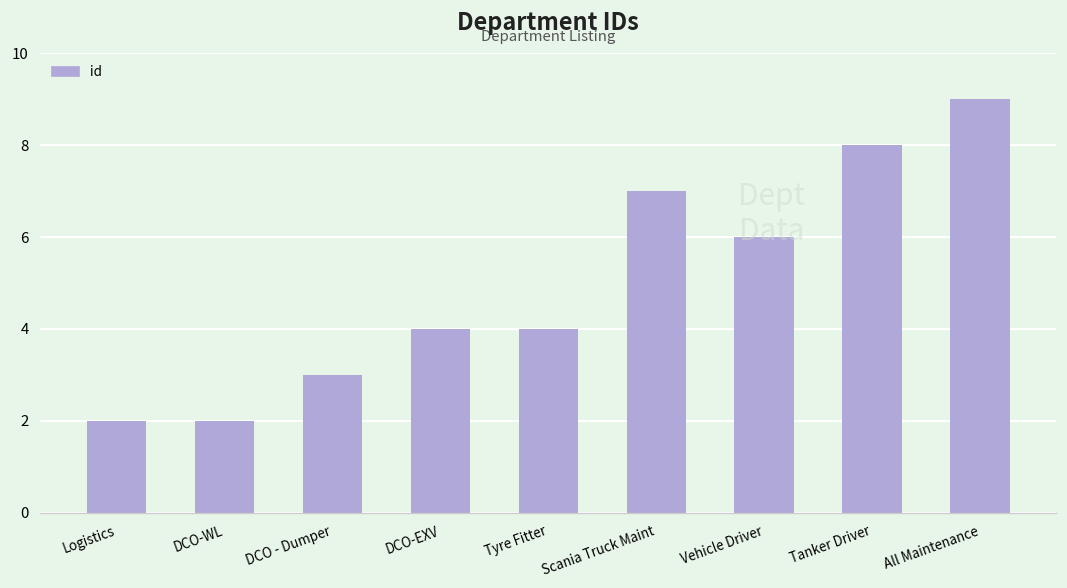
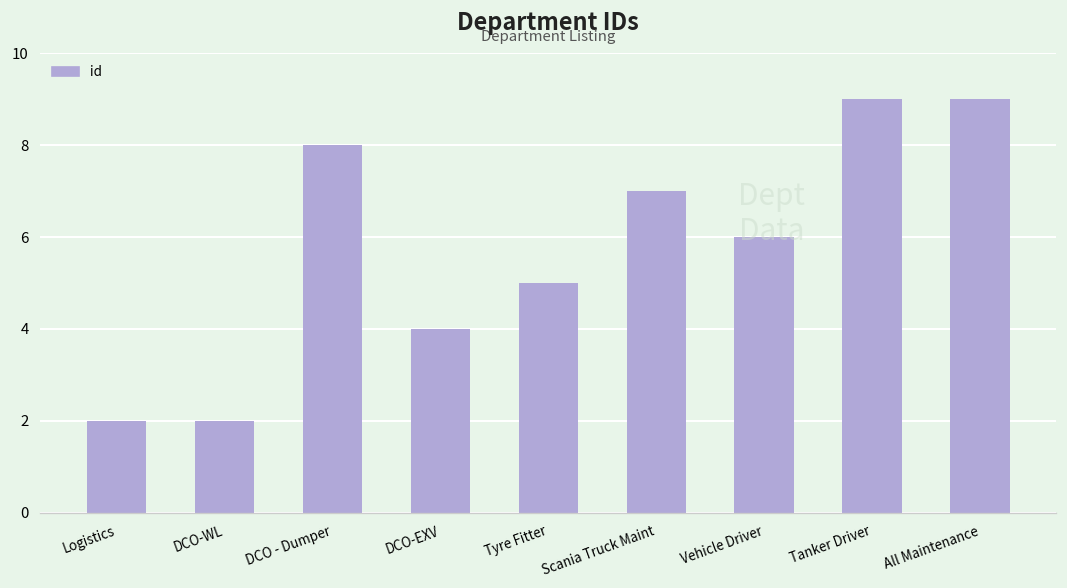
  {
    "Logistics": 2,
    "DCO-WL": 2,
-   "DCO - Dumper": 3,
+   "DCO - Dumper": 8,
    "DCO-EXV": 4,
-   "Tyre Fitter": 4,
+   "Tyre Fitter": 5,
    "Scania Truck Maint": 7,
    "Vehicle Driver": 6,
-   "Tanker Driver": 8,
+   "Tanker Driver": 9,
    "All Maintenance": 9
  }
